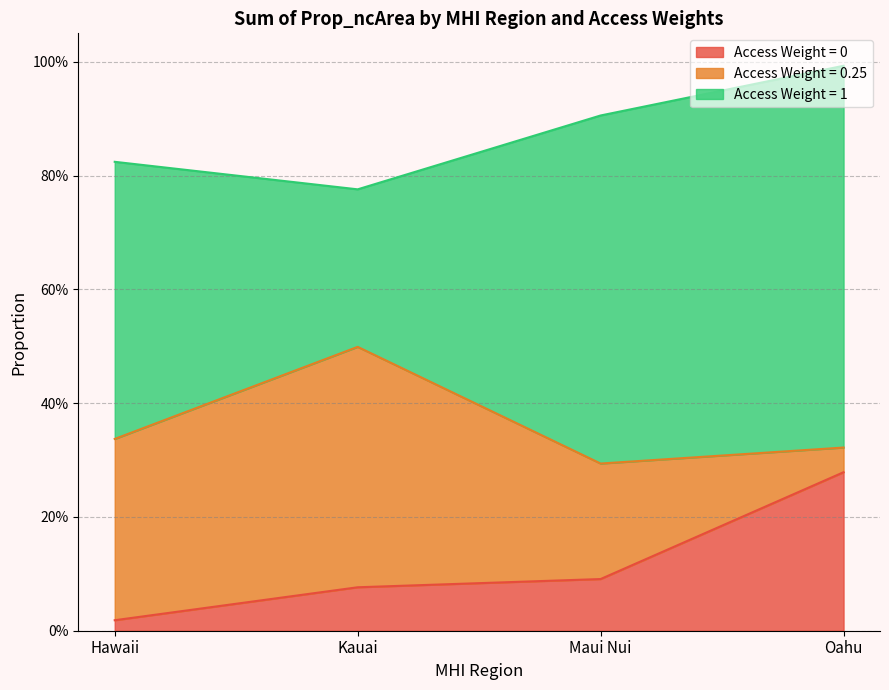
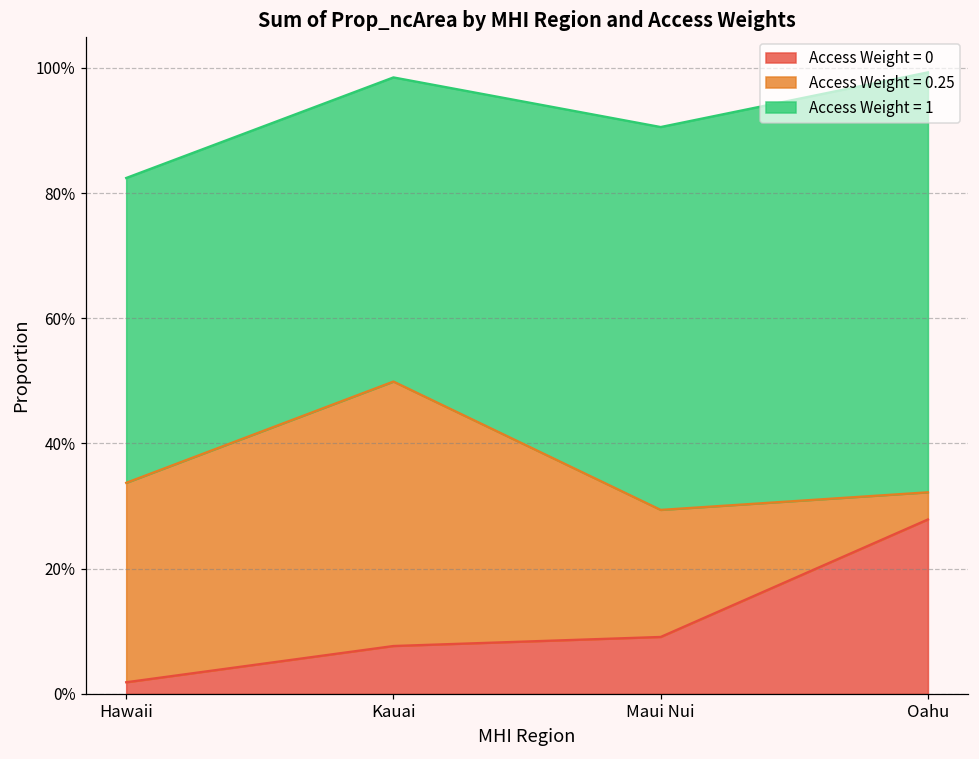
  {
    "Access Weight = 1": {
      "Hawaii": "49%",
-     "Kauai": "28%",
+     "Kauai": "49%",
      "Maui Nui": "61%"
    }
  }
